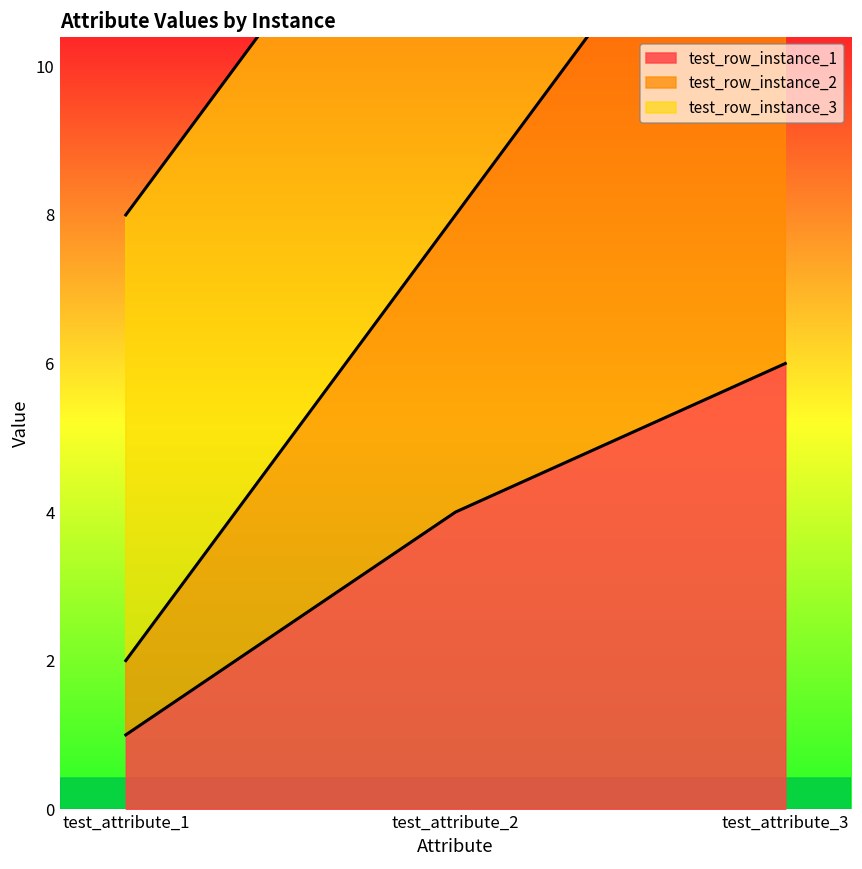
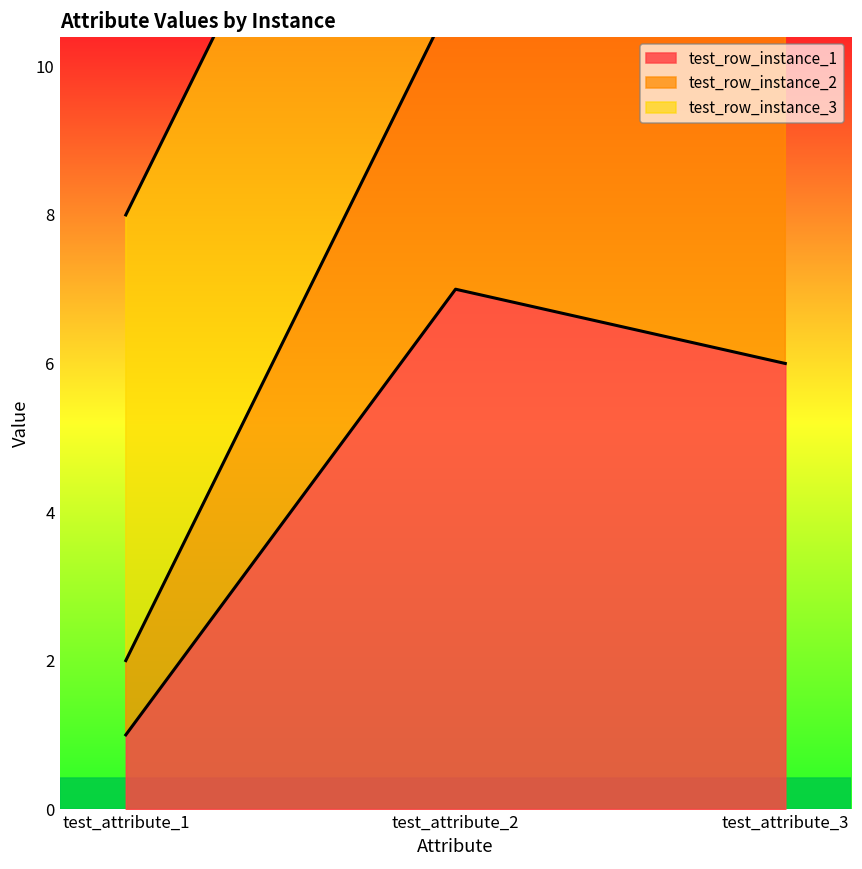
  {
    "test_row_instance_1": {
      "test_attribute_1": 1,
-     "test_attribute_2": 4,
+     "test_attribute_2": 7,
      "test_attribute_3": 6
    },
    "test_row_instance_2": {
      "test_attribute_1": 1
    },
    "test_row_instance_3": {
      "test_attribute_1": 6
    }
  }
